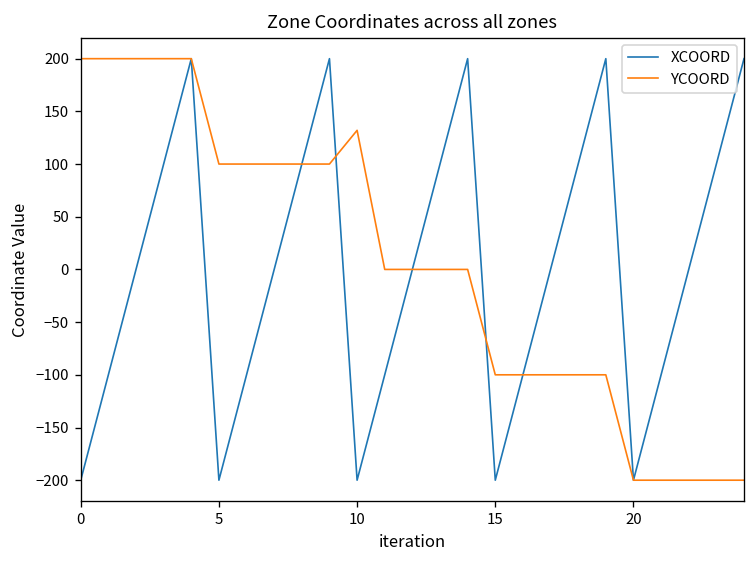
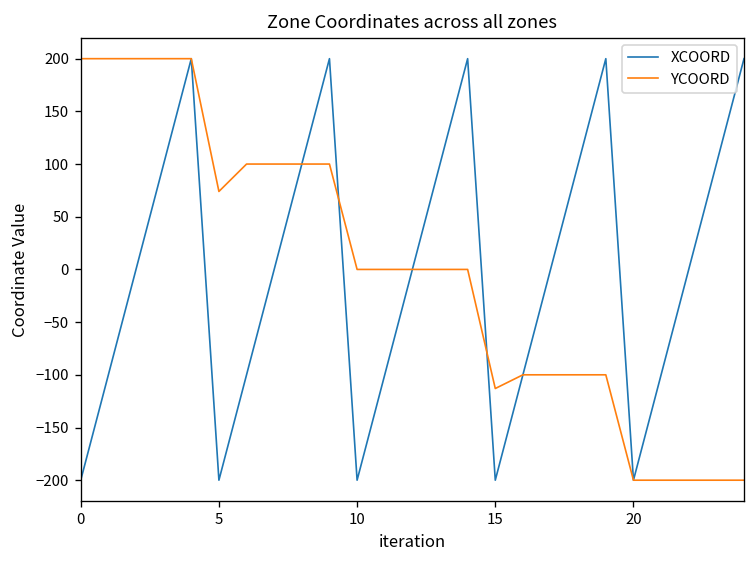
  {
    "XCOORD": {
      "0": -200,
      "5": -200,
      "10": -200,
      "15": -200
    },
    "YCOORD": {
      "0": 200,
-     "5": 100,
-     "10": 130,
-     "15": -100
+     "5": 70,
+     "10": 0,
+     "15": -110
    }
  }
